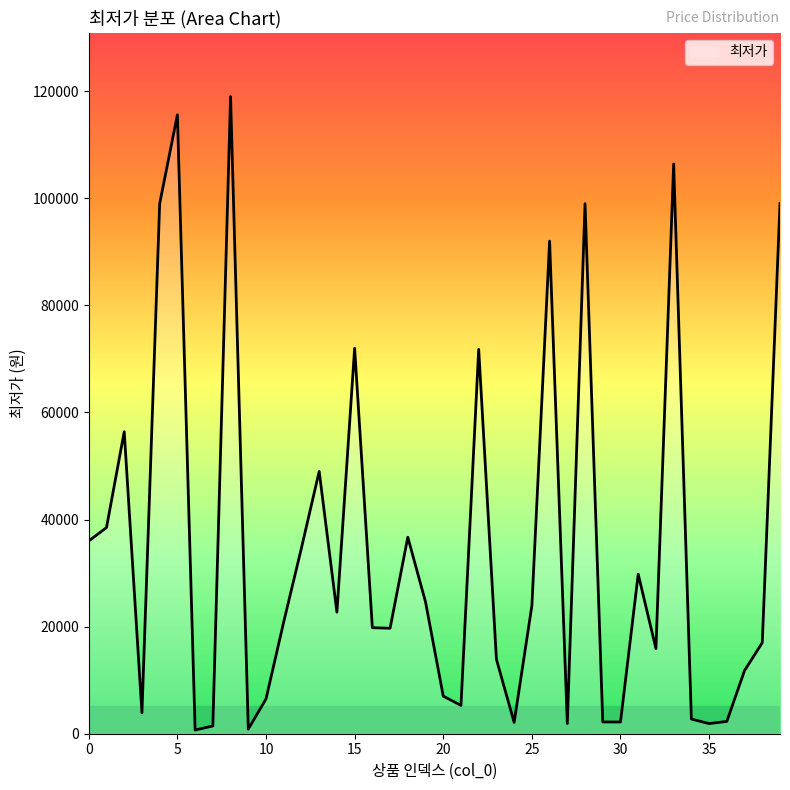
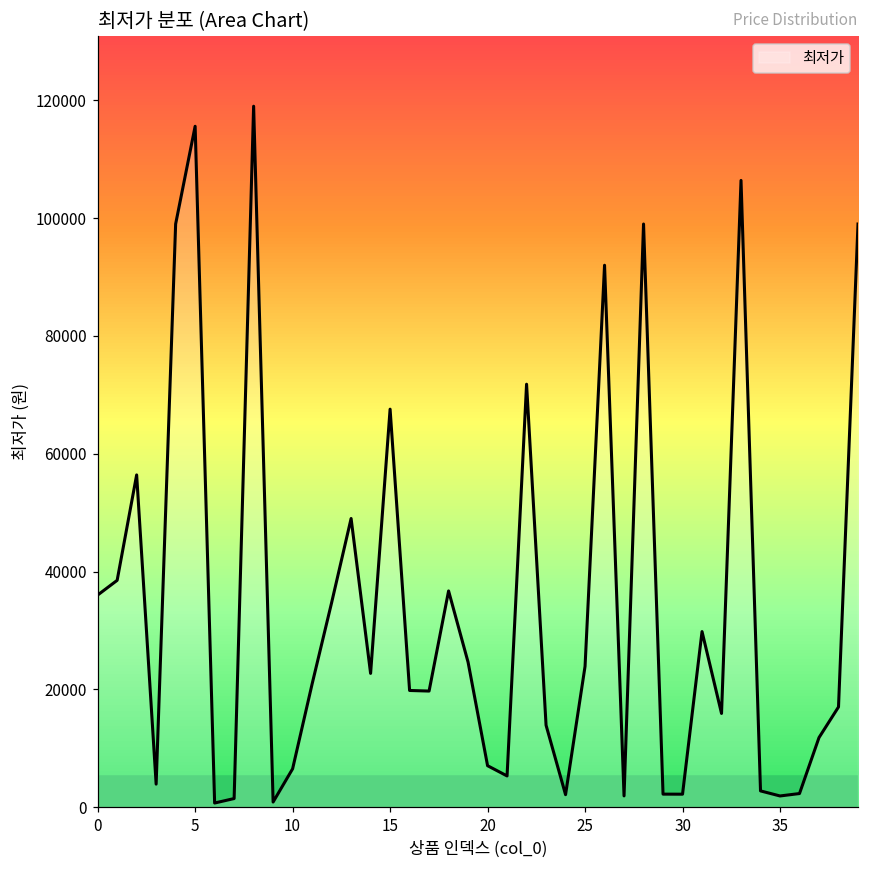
  {
    "0": 36000,
    "5": 116000,
    "10": 7000,
-   "15": 72000,
+   "15": 68000,
    "20": 7000,
    "25": 24000
  }
